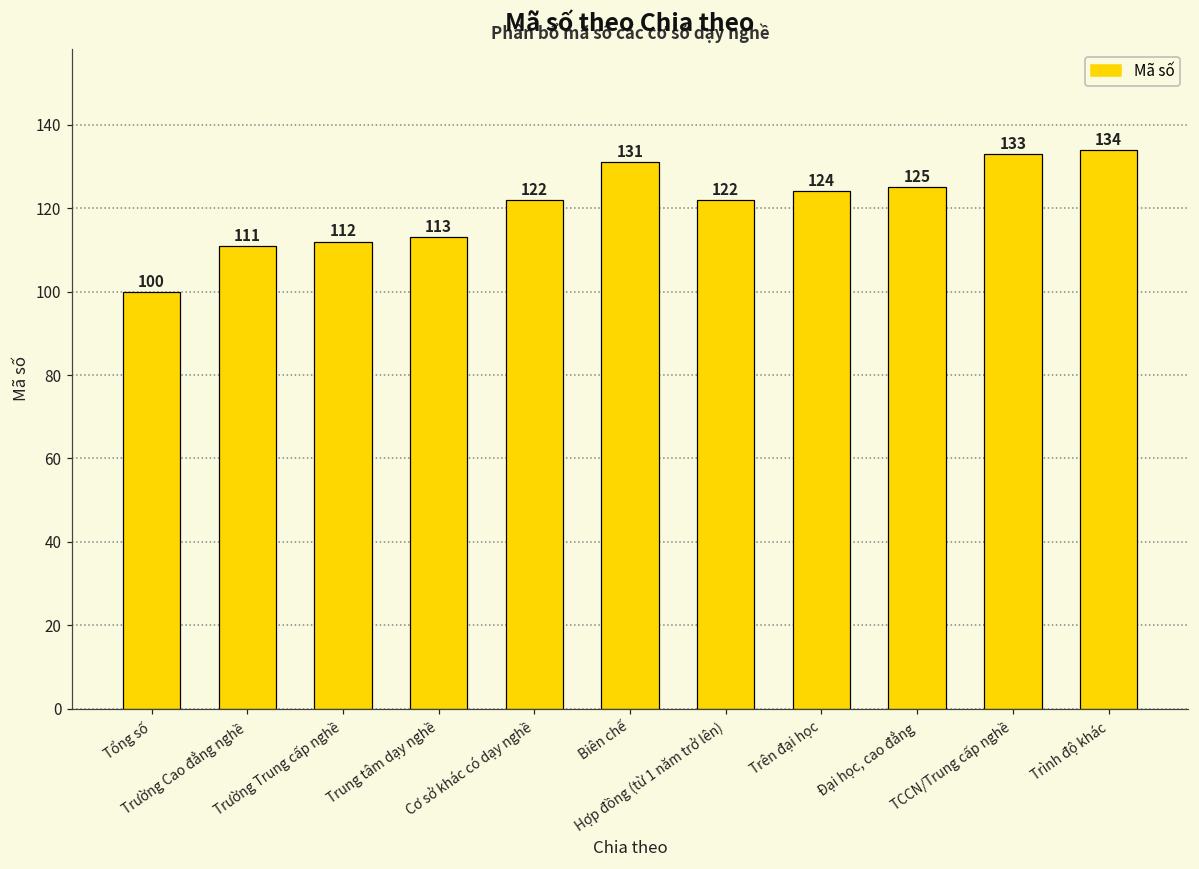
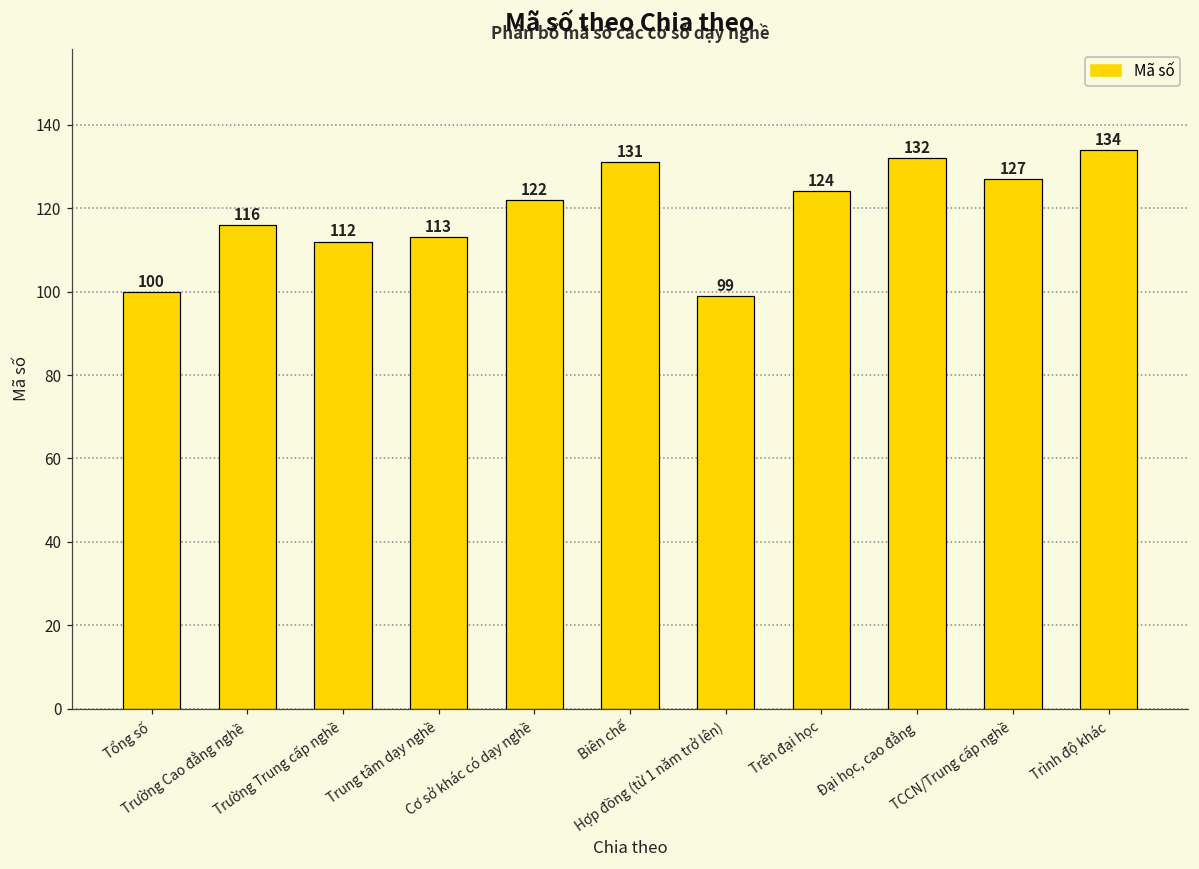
  {
    "Tổng số": 100,
-   "Trường Cao đẳng nghề": 111,
+   "Trường Cao đẳng nghề": 116,
    "Trường Trung cấp nghề": 112,
    "Trung tâm dạy nghề": 113,
    "Cơ sở khác có dạy nghề": 122,
    "Biên chế": 131,
-   "Hợp đồng (từ 1 năm trở lên)": 122,
+   "Hợp đồng (từ 1 năm trở lên)": 99,
    "Trên đại học": 124,
-   "Đại học, cao đẳng": 125,
-   "TCCN/Trung cấp nghề": 133,
+   "Đại học, cao đẳng": 132,
+   "TCCN/Trung cấp nghề": 127,
    "Trình độ khác": 134
  }
